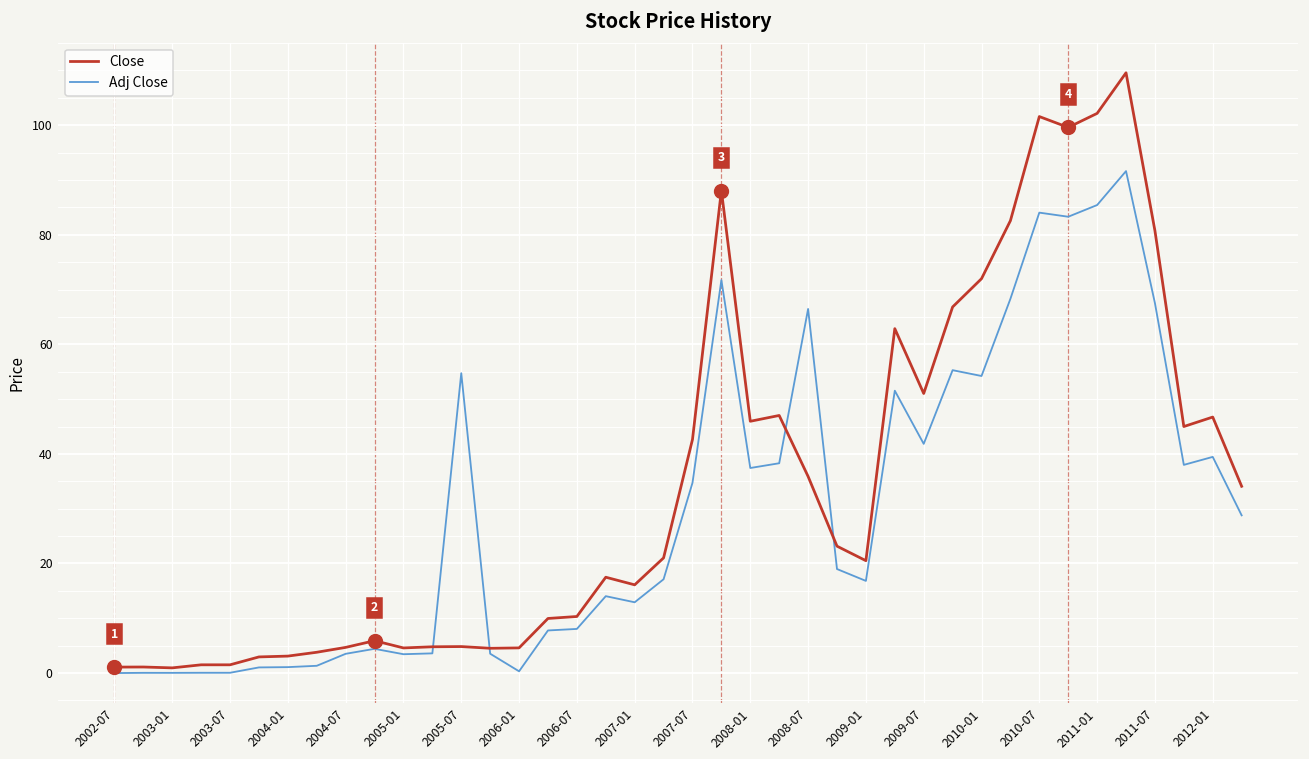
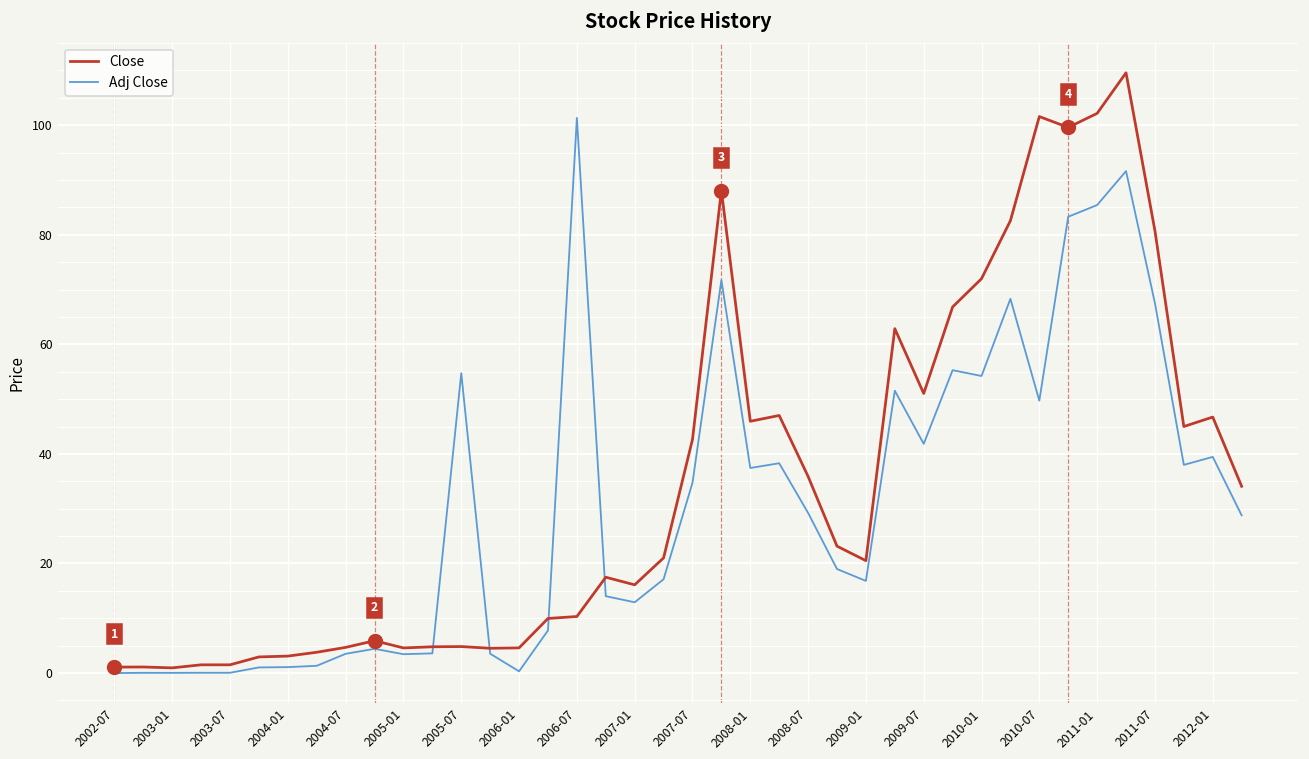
  {
    "Adj Close": {
      "2002-07": 0,
      "2003-01": 0,
      "2003-07": 0,
      "2004-01": 1,
      "2004-07": 4,
      "2005-01": 3,
      "2005-07": 55,
      "2006-01": 0,
-     "2006-07": 8,
+     "2006-07": 101,
      "2007-01": 13,
      "2007-07": 35,
      "2008-01": 37,
-     "2008-07": 66,
+     "2008-07": 29,
      "2009-01": 17,
      "2009-07": 42,
      "2010-01": 54,
-     "2010-07": 84,
+     "2010-07": 50,
      "2011-01": 85,
      "2011-07": 68,
      "2012-01": 39
    }
  }
